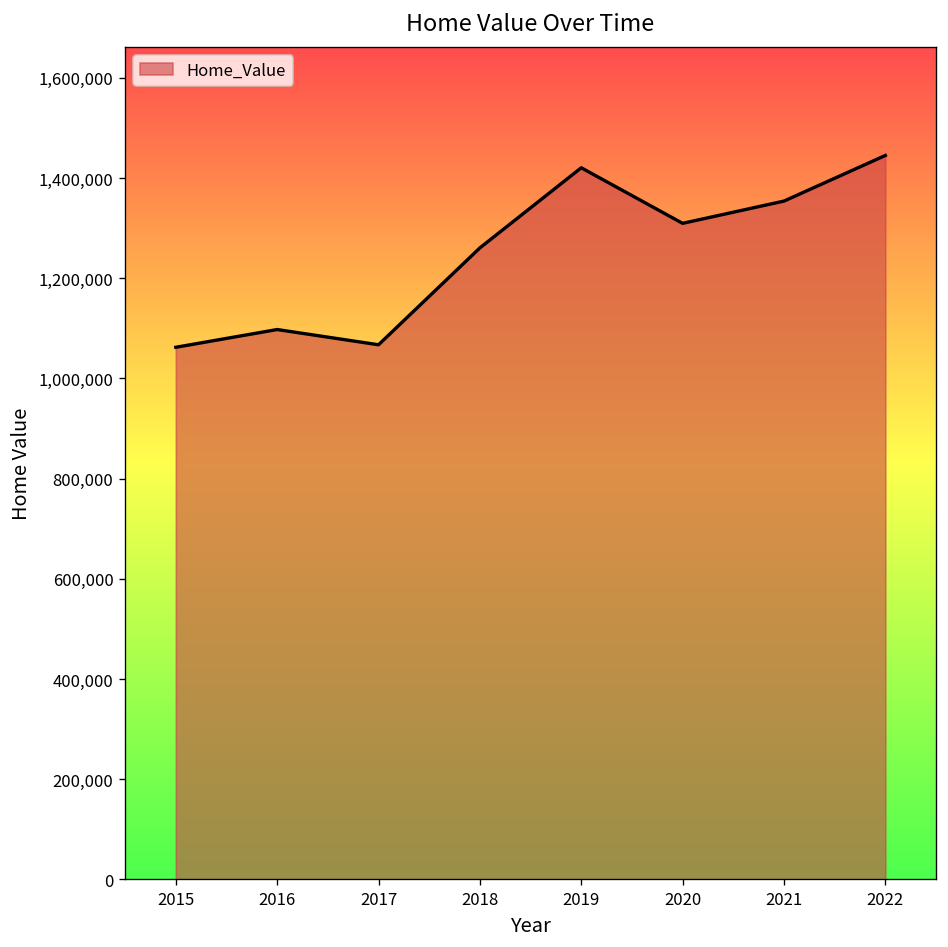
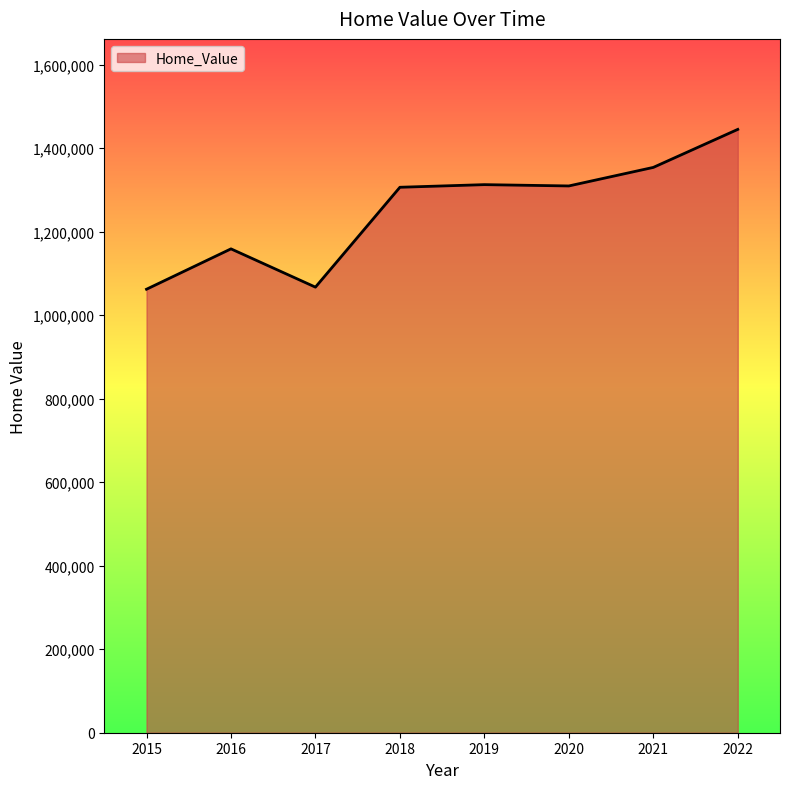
  {
    "2015": "1,060,000",
-   "2016": "1,100,000",
+   "2016": "1,160,000",
    "2017": "1,070,000",
-   "2018": "1,260,000",
-   "2019": "1,420,000",
+   "2018": "1,310,000",
+   "2019": "1,310,000",
    "2020": "1,310,000",
    "2021": "1,350,000",
    "2022": "1,450,000"
  }
